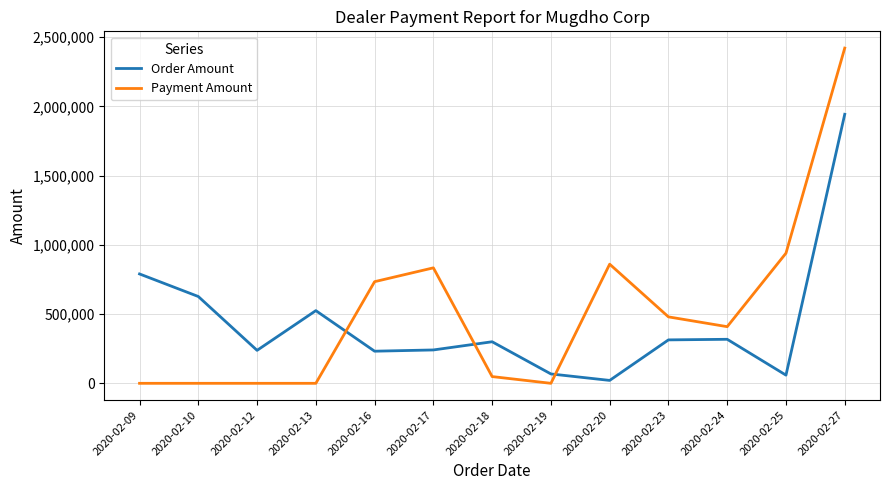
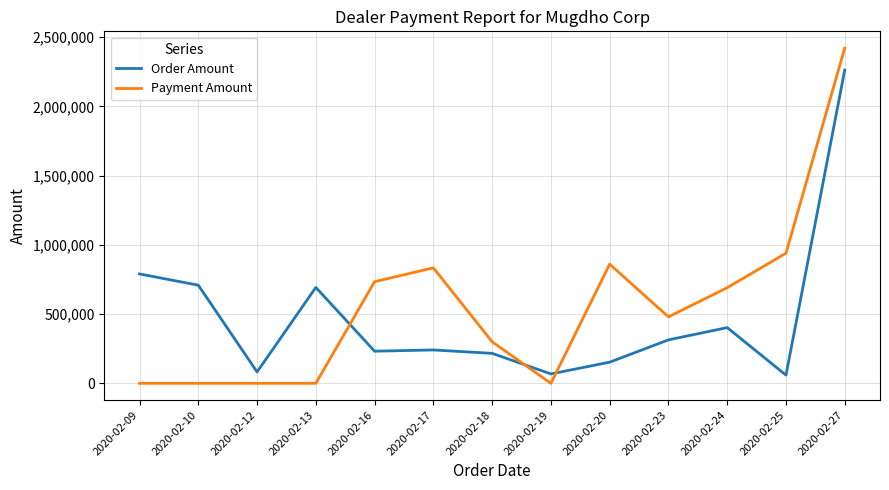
  {
    "Order Amount": {
      "2020-02-09": "790,000",
-     "2020-02-10": "630,000",
-     "2020-02-12": "240,000",
-     "2020-02-13": "530,000",
+     "2020-02-10": "710,000",
+     "2020-02-12": "80,000",
+     "2020-02-13": "690,000",
      "2020-02-16": "230,000",
      "2020-02-17": "240,000",
-     "2020-02-18": "300,000",
+     "2020-02-18": "220,000",
      "2020-02-19": "70,000",
-     "2020-02-20": "20,000",
+     "2020-02-20": "150,000",
      "2020-02-23": "310,000",
-     "2020-02-24": "320,000",
+     "2020-02-24": "400,000",
      "2020-02-25": "60,000",
-     "2020-02-27": "1,940,000"
+     "2020-02-27": "2,260,000"
    },
    "Payment Amount": {
      "2020-02-09": "0",
      "2020-02-10": "0",
      "2020-02-12": "0",
      "2020-02-13": "0",
      "2020-02-16": "730,000",
      "2020-02-17": "830,000",
-     "2020-02-18": "50,000",
+     "2020-02-18": "300,000",
      "2020-02-19": "0",
      "2020-02-20": "860,000",
      "2020-02-23": "480,000",
-     "2020-02-24": "410,000",
+     "2020-02-24": "690,000",
      "2020-02-25": "940,000",
      "2020-02-27": "2,420,000"
    }
  }
